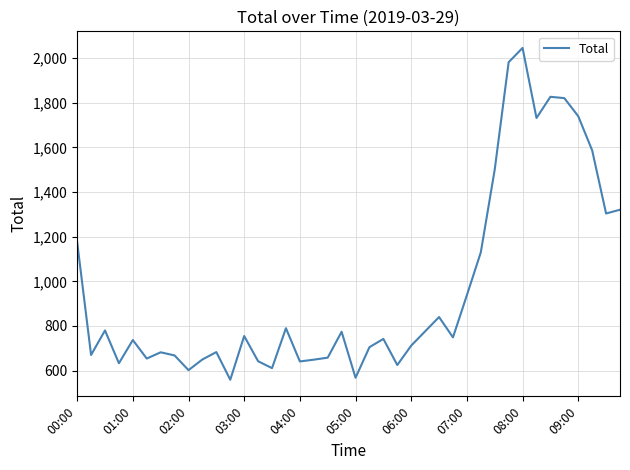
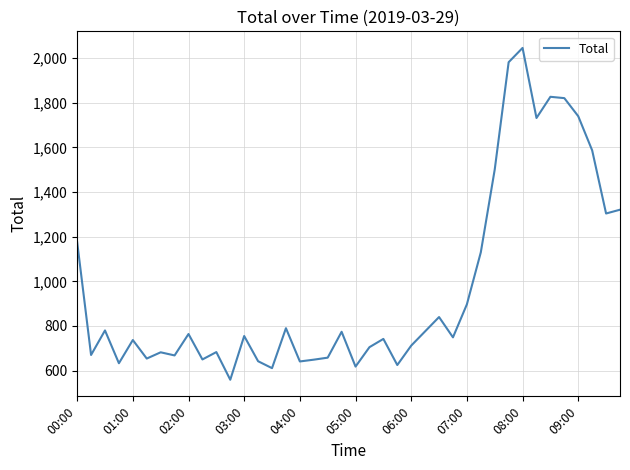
  {
    "00:00": "1,180",
    "01:00": "740",
-   "02:00": "600",
+   "02:00": "760",
    "03:00": "760",
    "04:00": "640",
-   "05:00": "570",
+   "05:00": "620",
    "06:00": "710",
-   "07:00": "940",
+   "07:00": "900",
    "08:00": "2,050",
    "09:00": "1,740"
  }
